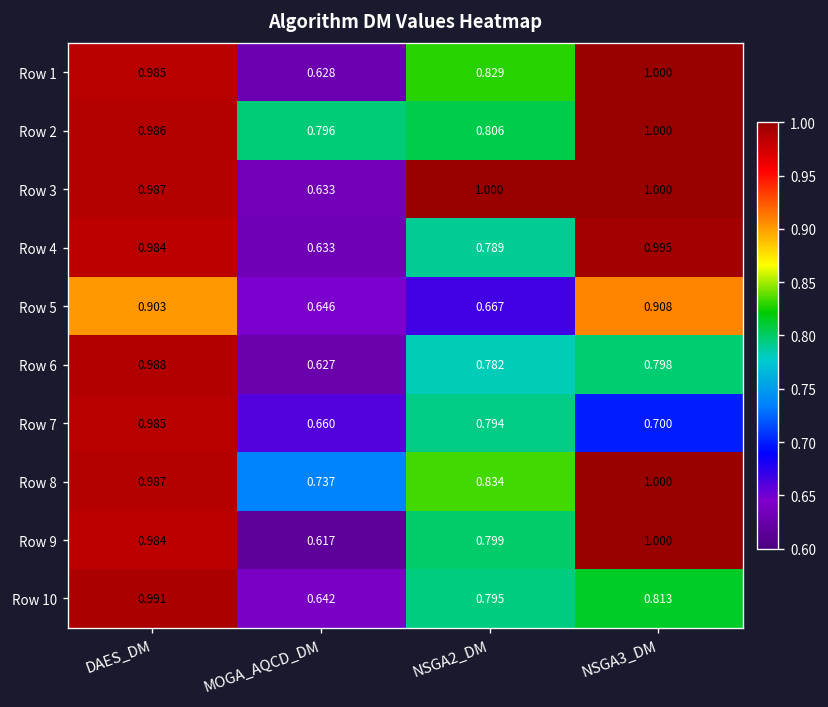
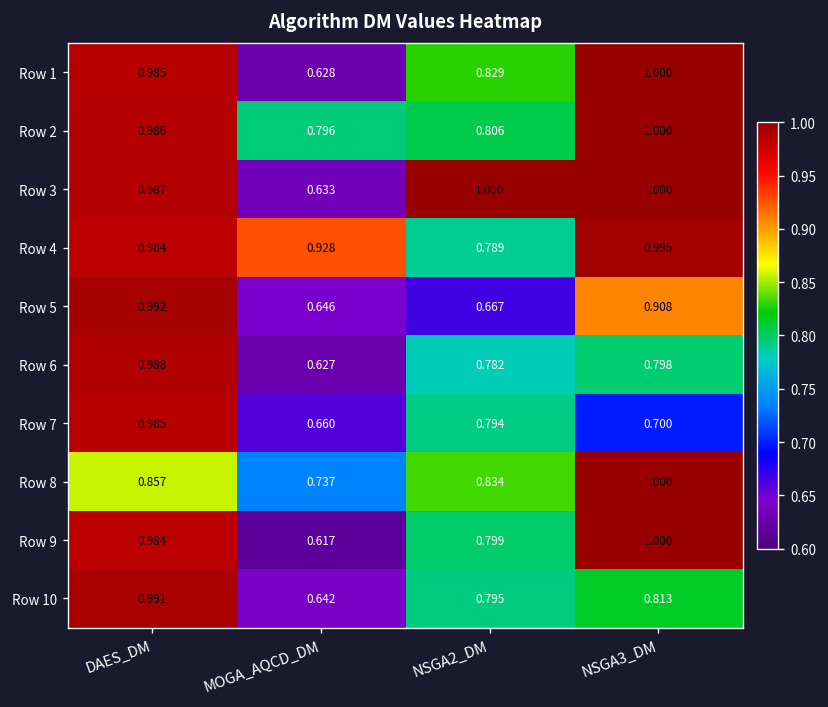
  {
    "Row 1": {
      "DAES_DM": 0.985,
      "MOGA_AQCD_DM": 0.628,
      "NSGA2_DM": 0.829,
      "NSGA3_DM": 1.000
    },
    "Row 2": {
      "DAES_DM": 0.986,
      "MOGA_AQCD_DM": 0.796,
      "NSGA2_DM": 0.806,
      "NSGA3_DM": 1.000
    },
    "Row 3": {
      "DAES_DM": 0.987,
      "MOGA_AQCD_DM": 0.633,
      "NSGA2_DM": 1.000,
      "NSGA3_DM": 1.000
    },
    "Row 4": {
      "DAES_DM": 0.984,
-     "MOGA_AQCD_DM": 0.633,
+     "MOGA_AQCD_DM": 0.928,
      "NSGA2_DM": 0.789,
      "NSGA3_DM": 0.995
    },
    "Row 5": {
-     "DAES_DM": 0.903,
+     "DAES_DM": 0.992,
      "MOGA_AQCD_DM": 0.646,
      "NSGA2_DM": 0.667,
      "NSGA3_DM": 0.908
    },
    "Row 6": {
      "DAES_DM": 0.988,
      "MOGA_AQCD_DM": 0.627,
      "NSGA2_DM": 0.782,
      "NSGA3_DM": 0.798
    },
    "Row 7": {
      "DAES_DM": 0.985,
      "MOGA_AQCD_DM": 0.660,
      "NSGA2_DM": 0.794,
      "NSGA3_DM": 0.700
    },
    "Row 8": {
-     "DAES_DM": 0.987,
+     "DAES_DM": 0.857,
      "MOGA_AQCD_DM": 0.737,
      "NSGA2_DM": 0.834,
      "NSGA3_DM": 1.000
    },
    "Row 9": {
      "DAES_DM": 0.984,
      "MOGA_AQCD_DM": 0.617,
      "NSGA2_DM": 0.799,
      "NSGA3_DM": 1.000
    },
    "Row 10": {
      "DAES_DM": 0.991,
      "MOGA_AQCD_DM": 0.642,
      "NSGA2_DM": 0.795,
      "NSGA3_DM": 0.813
    }
  }
